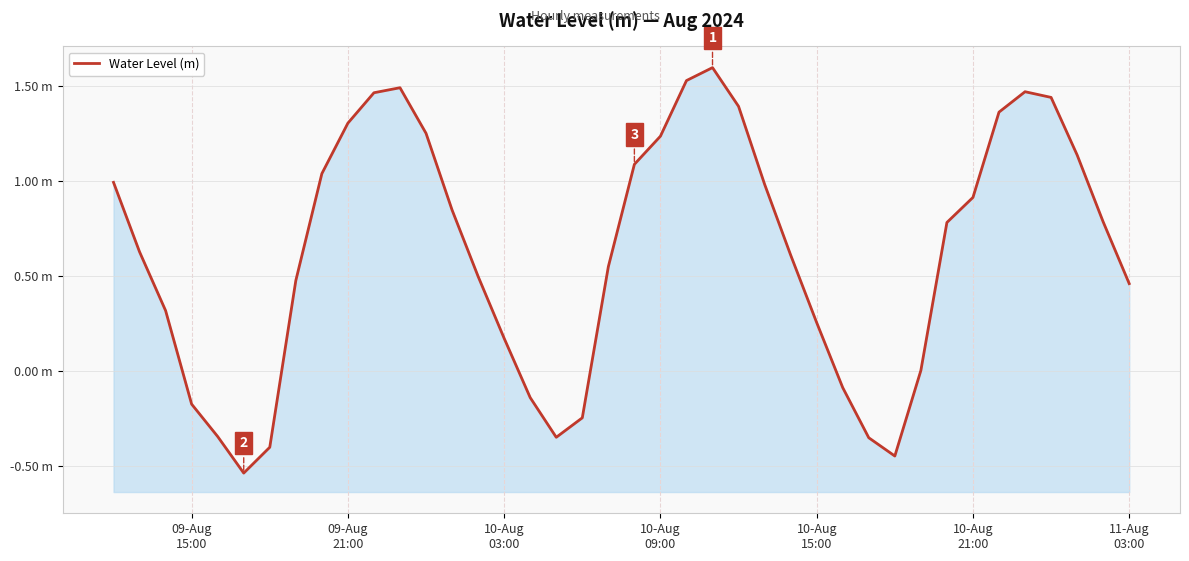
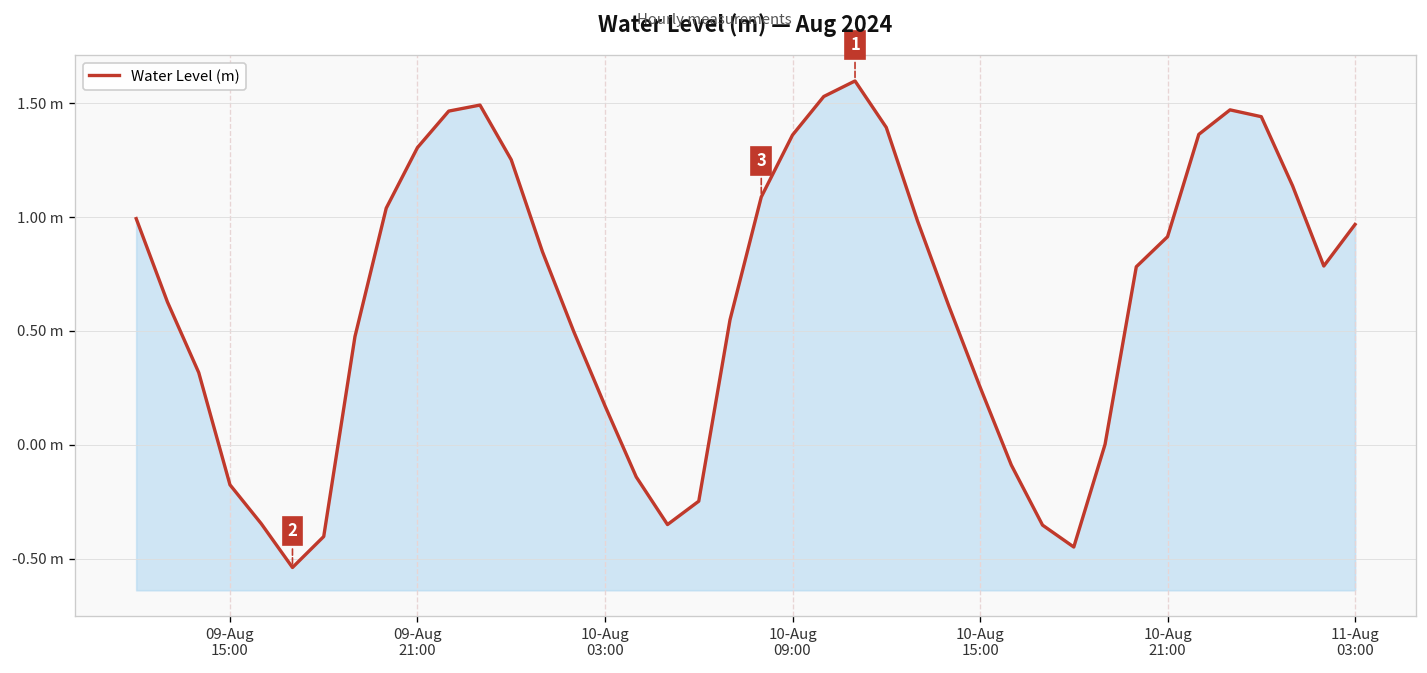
  {
    "09-Aug 15:00": "-0.18 m",
    "09-Aug 21:00": "1.30 m",
    "10-Aug 03:00": "0.17 m",
-   "10-Aug 09:00": "1.24 m",
+   "10-Aug 09:00": "1.36 m",
    "10-Aug 15:00": "0.25 m",
    "10-Aug 21:00": "0.91 m",
-   "11-Aug 03:00": "0.46 m"
+   "11-Aug 03:00": "0.97 m"
  }
